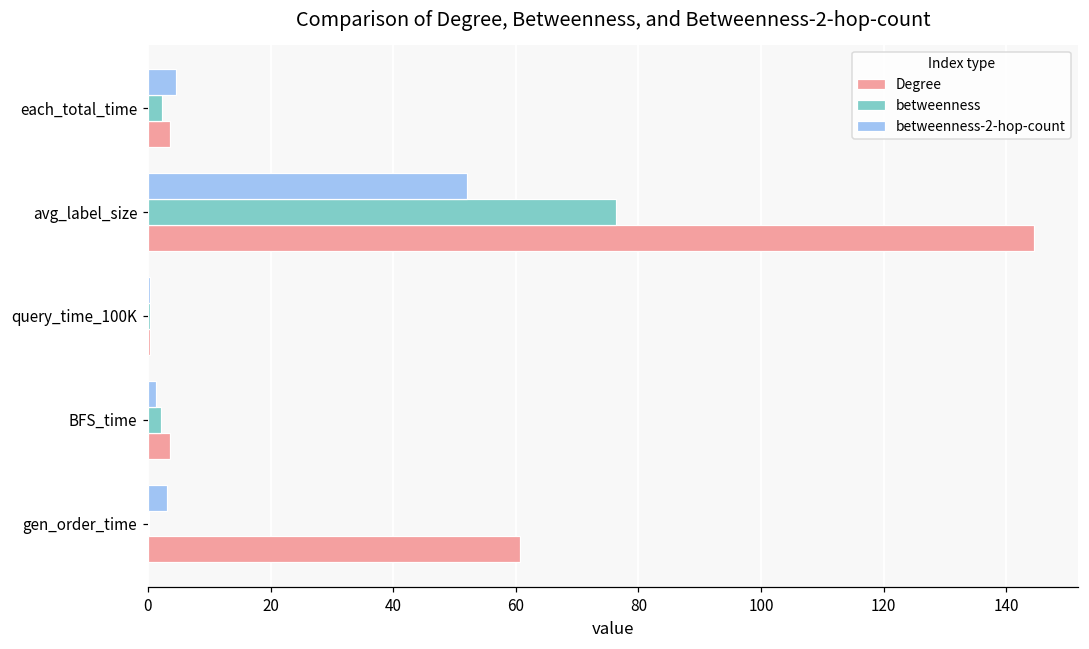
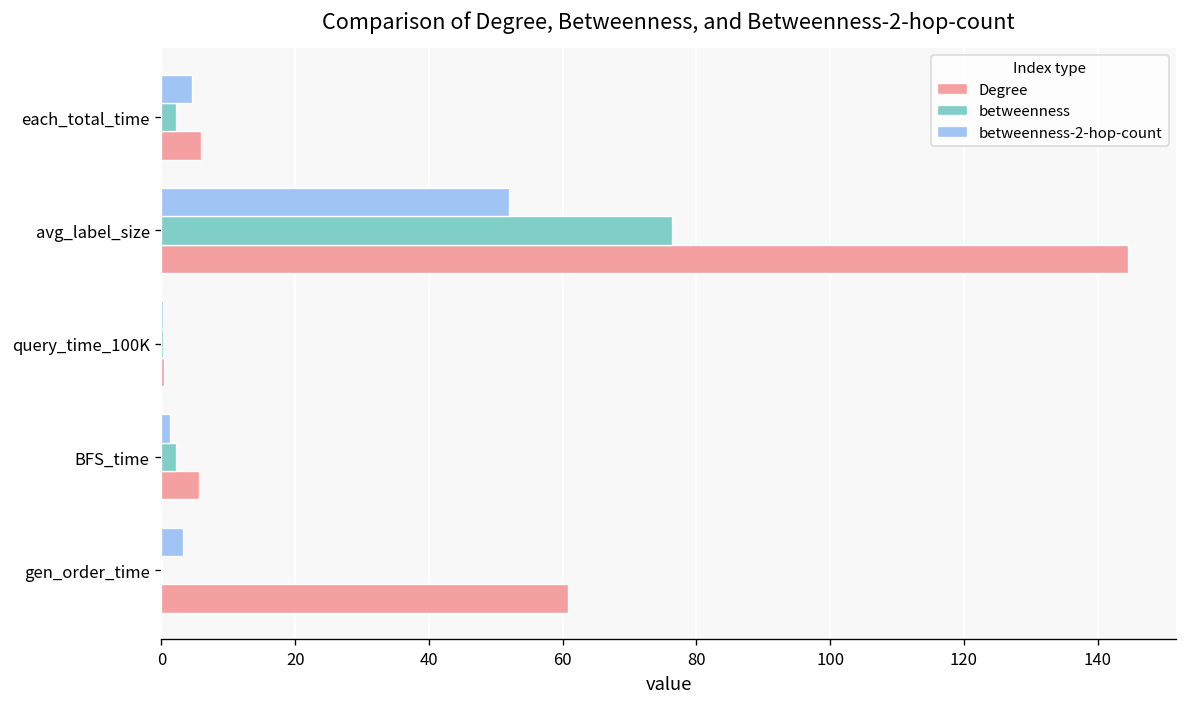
  {
    "Degree": {
-     "each_total_time": 4,
+     "each_total_time": 6,
      "avg_label_size": 144,
-     "BFS_time": 4,
+     "BFS_time": 6,
      "gen_order_time": 61
    }
  }
